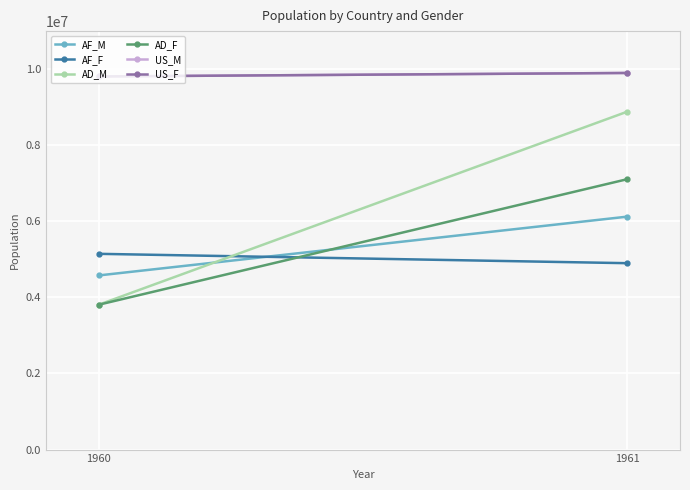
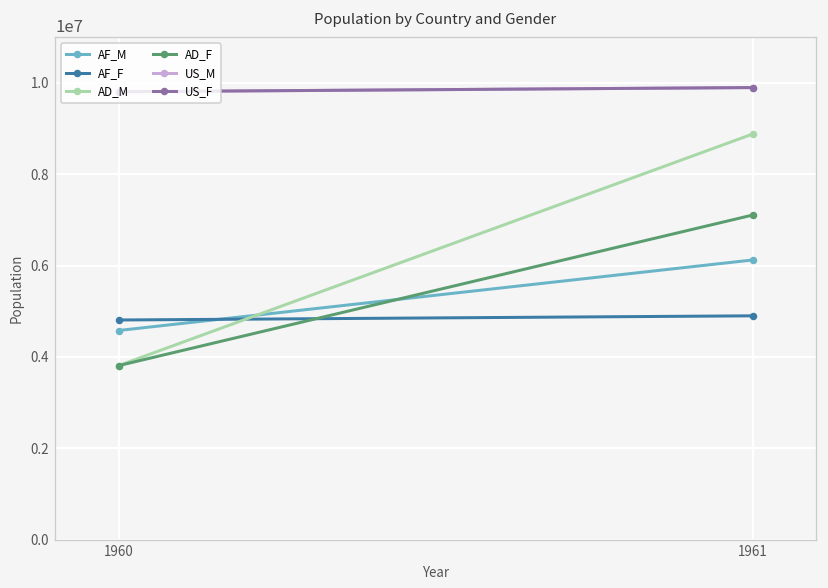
  {
    "AF_M": {
      "1960": 4600000,
      "1961": 6100000
    },
    "AF_F": {
-     "1960": 5100000,
+     "1960": 4800000,
      "1961": 4900000
    },
    "AD_M": {
      "1961": 8900000
    },
    "AD_F": {
      "1961": 7100000
    },
    "US_F": {
      "1961": 9900000
    }
  }
